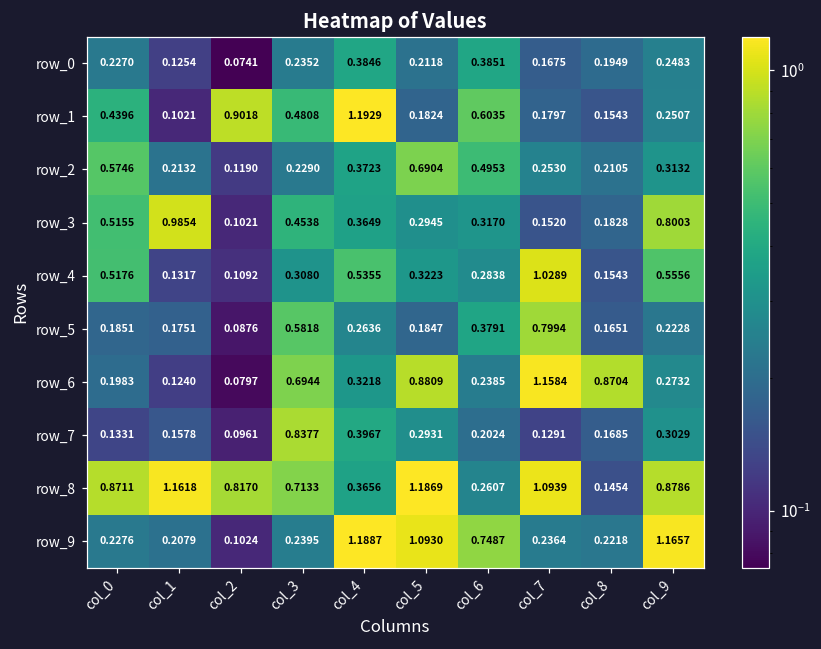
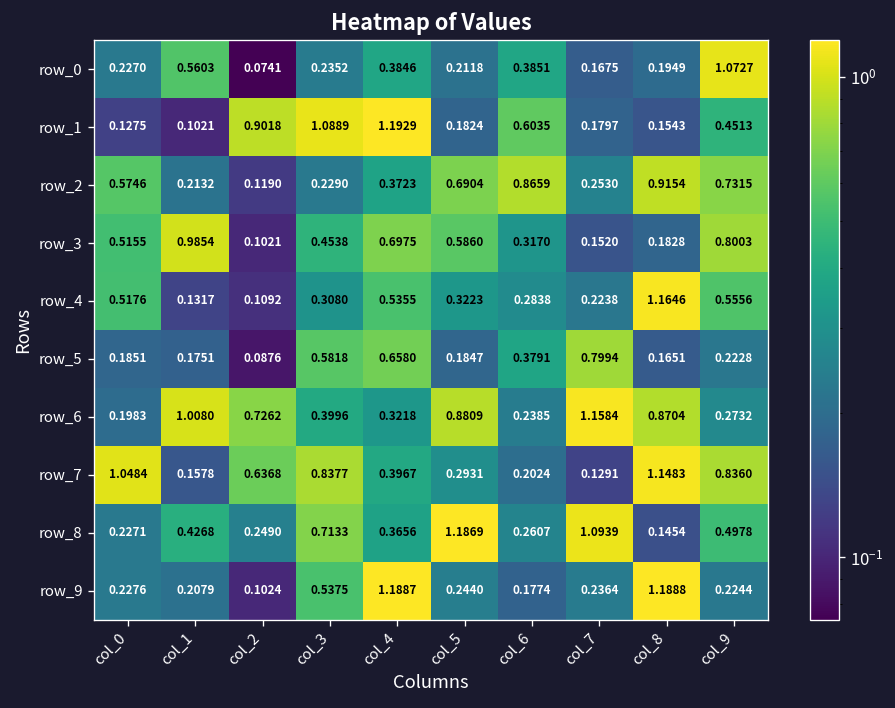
  {
    "row_0": {
      "col_0": 0.2270,
-     "col_1": 0.1254,
+     "col_1": 0.5603,
      "col_2": 0.0741,
      "col_3": 0.2352,
      "col_4": 0.3846,
      "col_5": 0.2118,
      "col_6": 0.3851,
      "col_7": 0.1675,
      "col_8": 0.1949,
-     "col_9": 0.2483
+     "col_9": 1.0727
    },
    "row_1": {
-     "col_0": 0.4396,
+     "col_0": 0.1275,
      "col_1": 0.1021,
      "col_2": 0.9018,
-     "col_3": 0.4808,
+     "col_3": 1.0889,
      "col_4": 1.1929,
      "col_5": 0.1824,
      "col_6": 0.6035,
      "col_7": 0.1797,
      "col_8": 0.1543,
-     "col_9": 0.2507
+     "col_9": 0.4513
    },
    "row_2": {
      "col_0": 0.5746,
      "col_1": 0.2132,
      "col_2": 0.1190,
      "col_3": 0.2290,
      "col_4": 0.3723,
      "col_5": 0.6904,
-     "col_6": 0.4953,
+     "col_6": 0.8659,
      "col_7": 0.2530,
-     "col_8": 0.2105,
-     "col_9": 0.3132
+     "col_8": 0.9154,
+     "col_9": 0.7315
    },
    "row_3": {
      "col_0": 0.5155,
      "col_1": 0.9854,
      "col_2": 0.1021,
      "col_3": 0.4538,
-     "col_4": 0.3649,
-     "col_5": 0.2945,
+     "col_4": 0.6975,
+     "col_5": 0.5860,
      "col_6": 0.3170,
      "col_7": 0.1520,
      "col_8": 0.1828,
      "col_9": 0.8003
    },
    "row_4": {
      "col_0": 0.5176,
      "col_1": 0.1317,
      "col_2": 0.1092,
      "col_3": 0.3080,
      "col_4": 0.5355,
      "col_5": 0.3223,
      "col_6": 0.2838,
-     "col_7": 1.0289,
-     "col_8": 0.1543,
+     "col_7": 0.2238,
+     "col_8": 1.1646,
      "col_9": 0.5556
    },
    "row_5": {
      "col_0": 0.1851,
      "col_1": 0.1751,
      "col_2": 0.0876,
      "col_3": 0.5818,
-     "col_4": 0.2636,
+     "col_4": 0.6580,
      "col_5": 0.1847,
      "col_6": 0.3791,
      "col_7": 0.7994,
      "col_8": 0.1651,
      "col_9": 0.2228
    },
    "row_6": {
      "col_0": 0.1983,
-     "col_1": 0.1240,
-     "col_2": 0.0797,
-     "col_3": 0.6944,
+     "col_1": 1.0080,
+     "col_2": 0.7262,
+     "col_3": 0.3996,
      "col_4": 0.3218,
      "col_5": 0.8809,
      "col_6": 0.2385,
      "col_7": 1.1584,
      "col_8": 0.8704,
      "col_9": 0.2732
    },
    "row_7": {
-     "col_0": 0.1331,
+     "col_0": 1.0484,
      "col_1": 0.1578,
-     "col_2": 0.0961,
+     "col_2": 0.6368,
      "col_3": 0.8377,
      "col_4": 0.3967,
      "col_5": 0.2931,
      "col_6": 0.2024,
      "col_7": 0.1291,
-     "col_8": 0.1685,
-     "col_9": 0.3029
+     "col_8": 1.1483,
+     "col_9": 0.8360
    },
    "row_8": {
-     "col_0": 0.8711,
-     "col_1": 1.1618,
-     "col_2": 0.8170,
+     "col_0": 0.2271,
+     "col_1": 0.4268,
+     "col_2": 0.2490,
      "col_3": 0.7133,
      "col_4": 0.3656,
      "col_5": 1.1869,
      "col_6": 0.2607,
      "col_7": 1.0939,
      "col_8": 0.1454,
-     "col_9": 0.8786
+     "col_9": 0.4978
    },
    "row_9": {
      "col_0": 0.2276,
      "col_1": 0.2079,
      "col_2": 0.1024,
-     "col_3": 0.2395,
+     "col_3": 0.5375,
      "col_4": 1.1887,
-     "col_5": 1.0930,
-     "col_6": 0.7487,
+     "col_5": 0.2440,
+     "col_6": 0.1774,
      "col_7": 0.2364,
-     "col_8": 0.2218,
-     "col_9": 1.1657
+     "col_8": 1.1888,
+     "col_9": 0.2244
    }
  }
